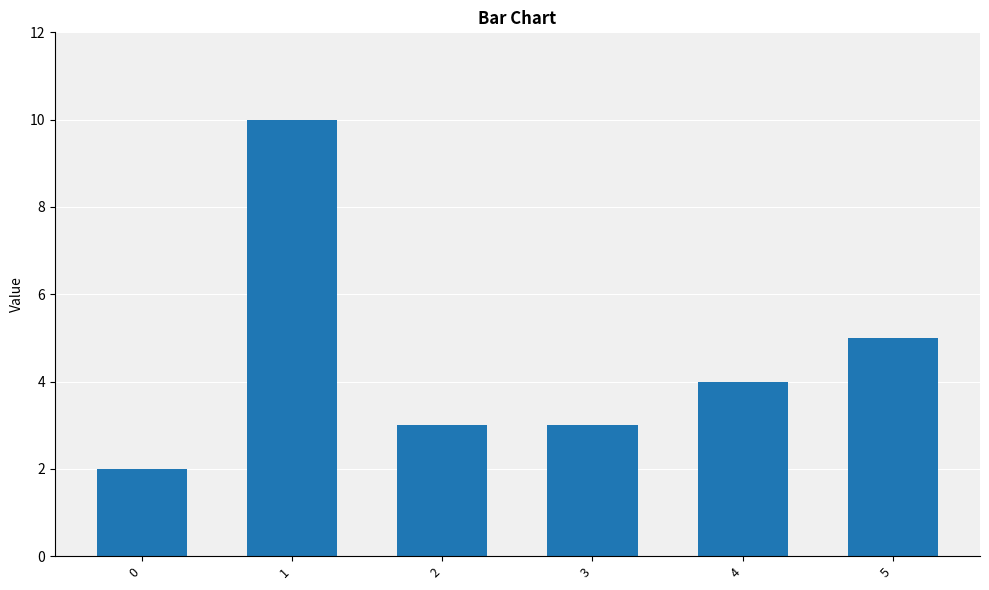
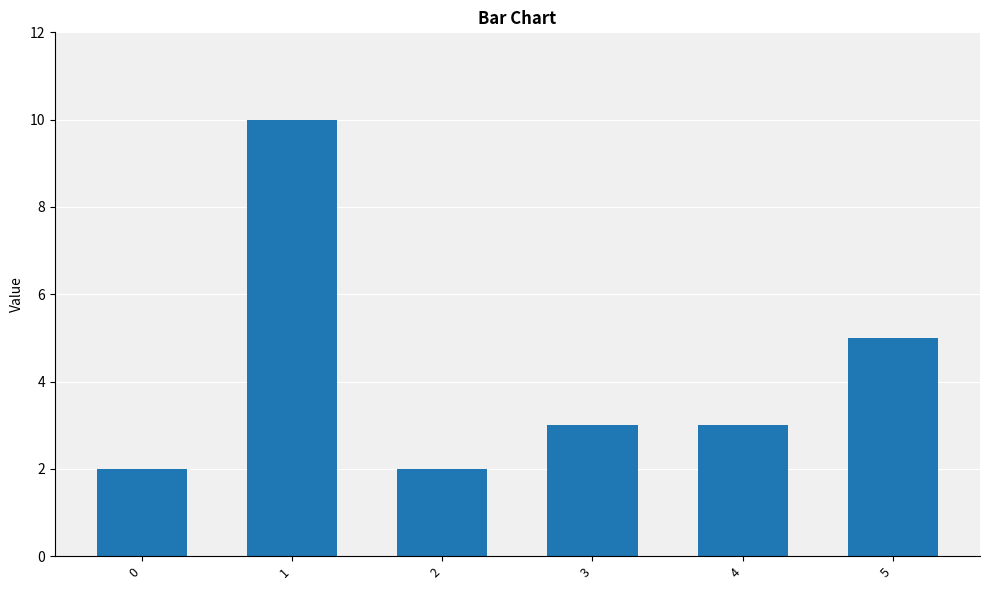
  {
    "0": 2,
    "1": 10,
-   "2": 3,
+   "2": 2,
    "3": 3,
-   "4": 4,
+   "4": 3,
    "5": 5
  }
